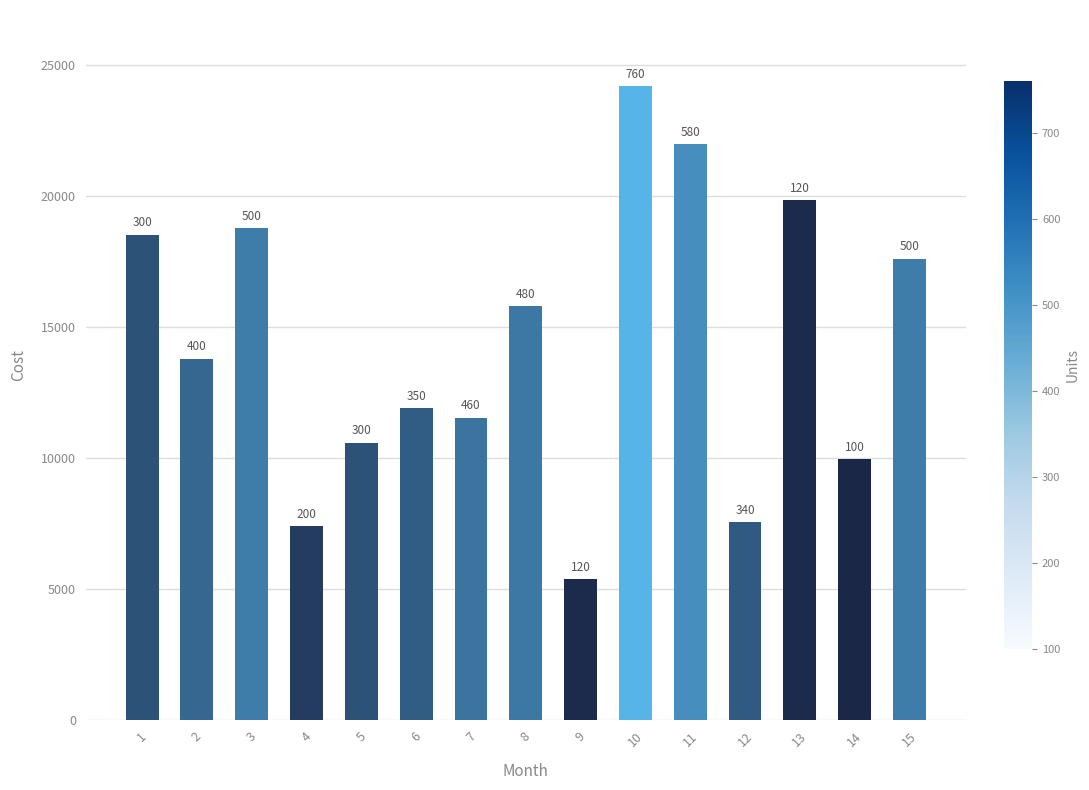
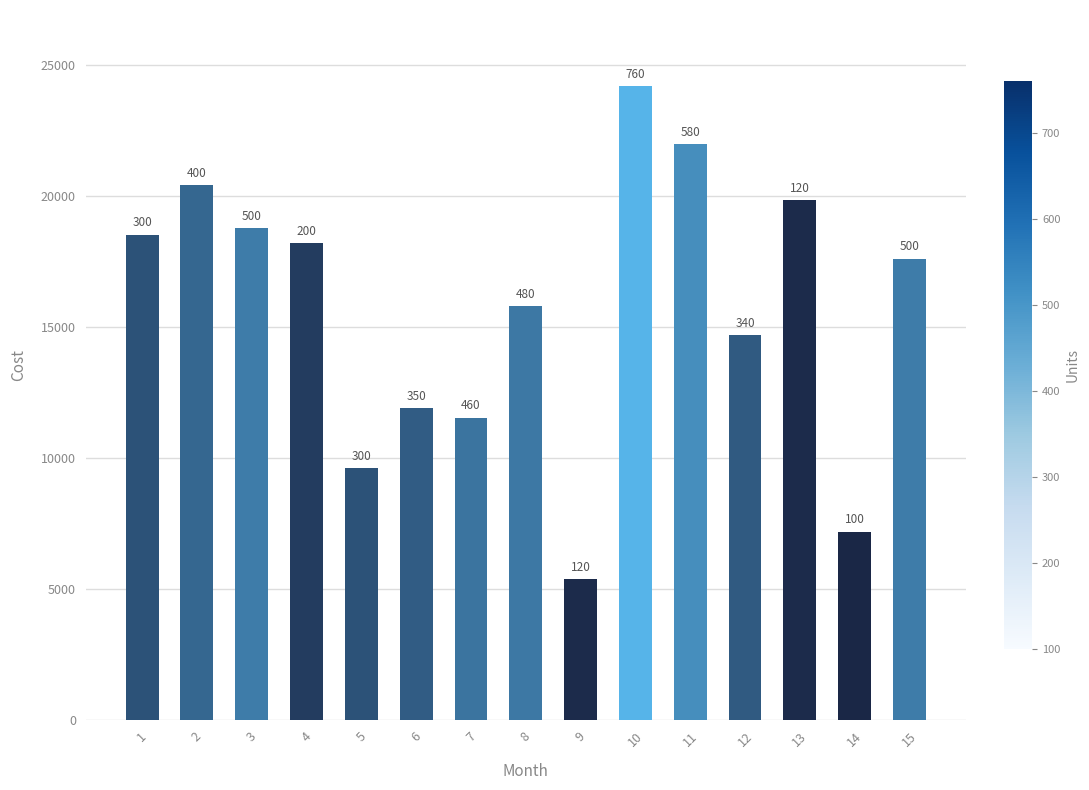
  {
-   "2": 13800,
-   "4": 7400,
-   "5": 10600,
-   "12": 7600,
-   "14": 10000
+   "2": 20400,
+   "4": 18200,
+   "5": 9600,
+   "12": 14700,
+   "14": 7200
  }
